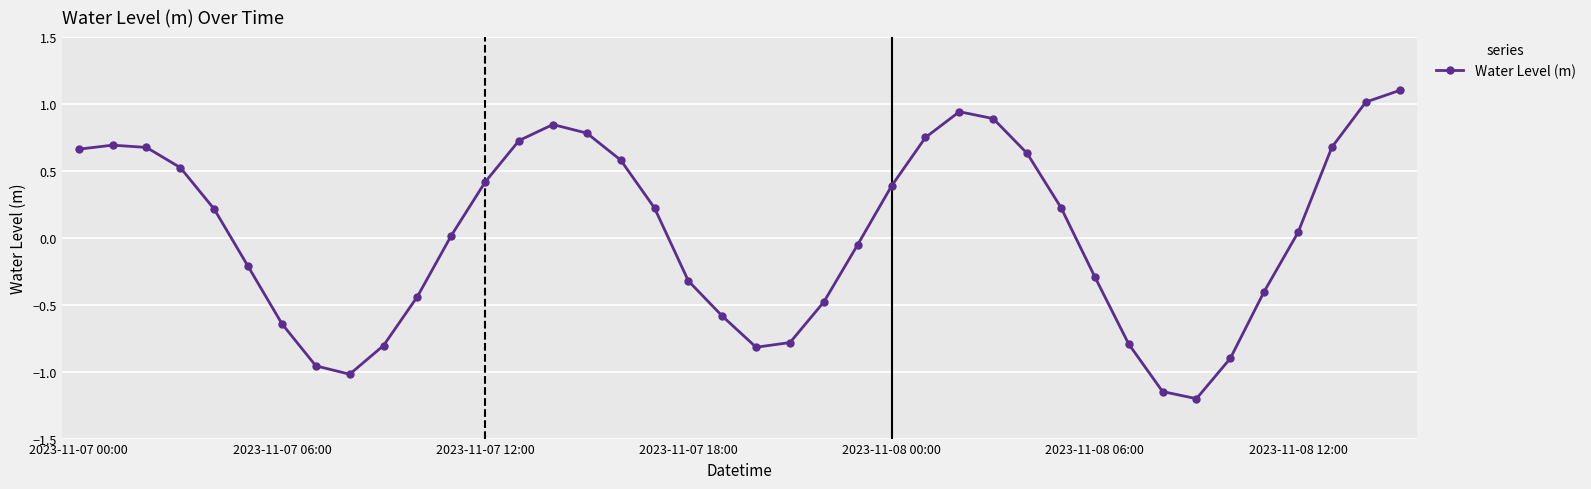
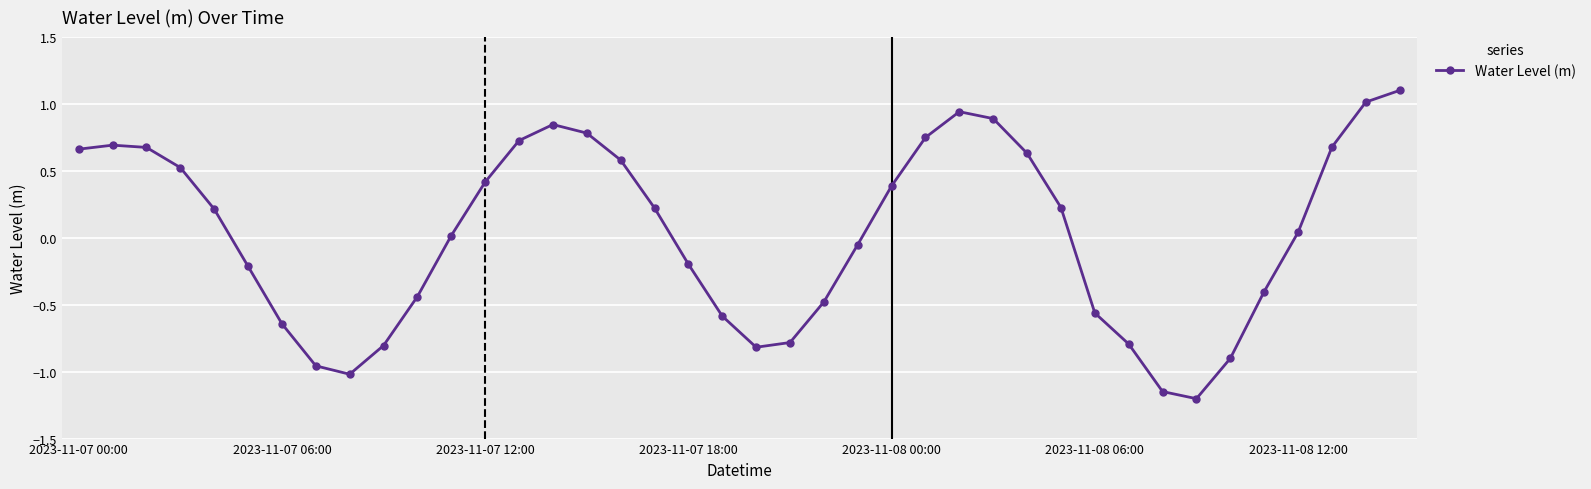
  {
    "2023-11-07 00:00": 0.66,
    "2023-11-07 06:00": -0.64,
    "2023-11-07 12:00": 0.42,
-   "2023-11-07 18:00": -0.32,
+   "2023-11-07 18:00": -0.20,
    "2023-11-08 00:00": 0.39,
-   "2023-11-08 06:00": -0.29,
+   "2023-11-08 06:00": -0.56,
    "2023-11-08 12:00": 0.04
  }
